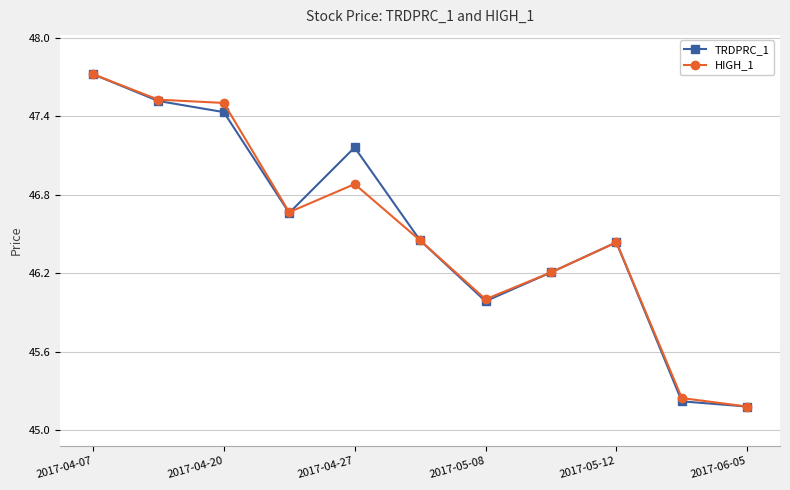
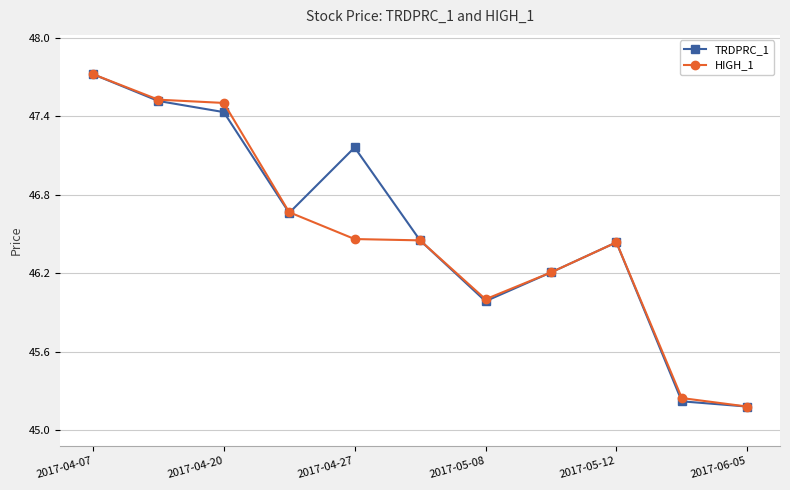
  {
    "TRDPRC_1": {
      "2017-04-20": 47.43,
      "2017-04-27": 47.16
    },
    "HIGH_1": {
      "2017-04-20": 47.50,
-     "2017-04-27": 46.88
+     "2017-04-27": 46.46
    }
  }
